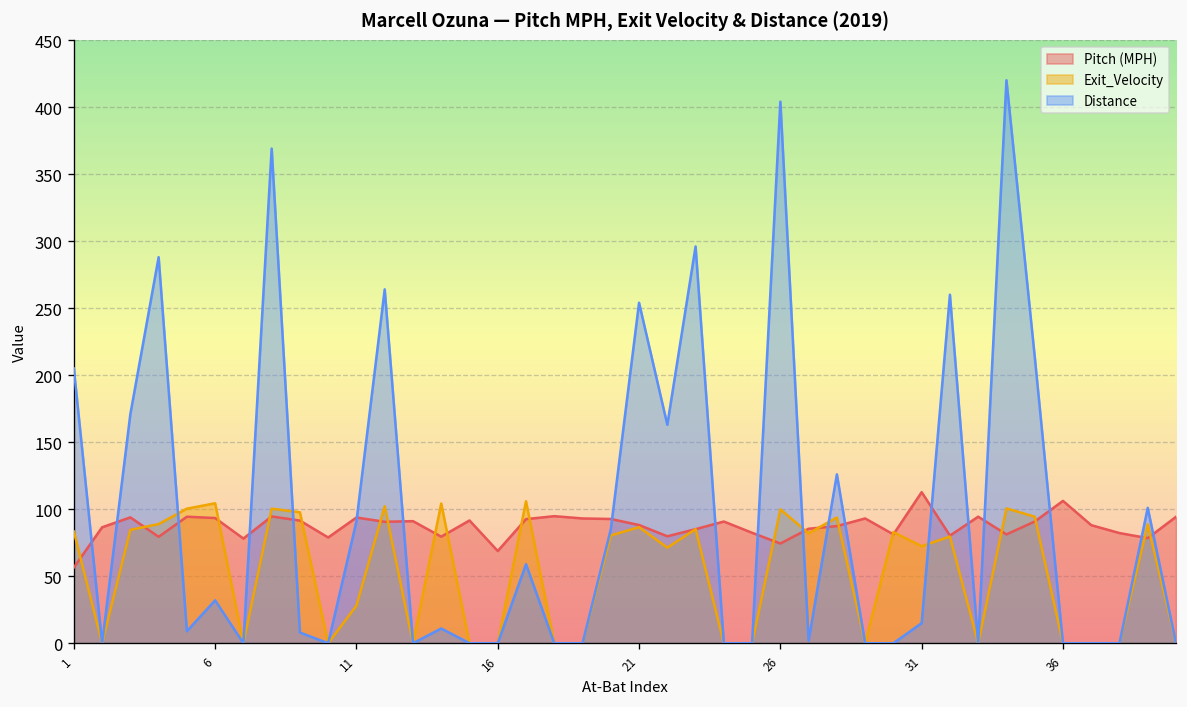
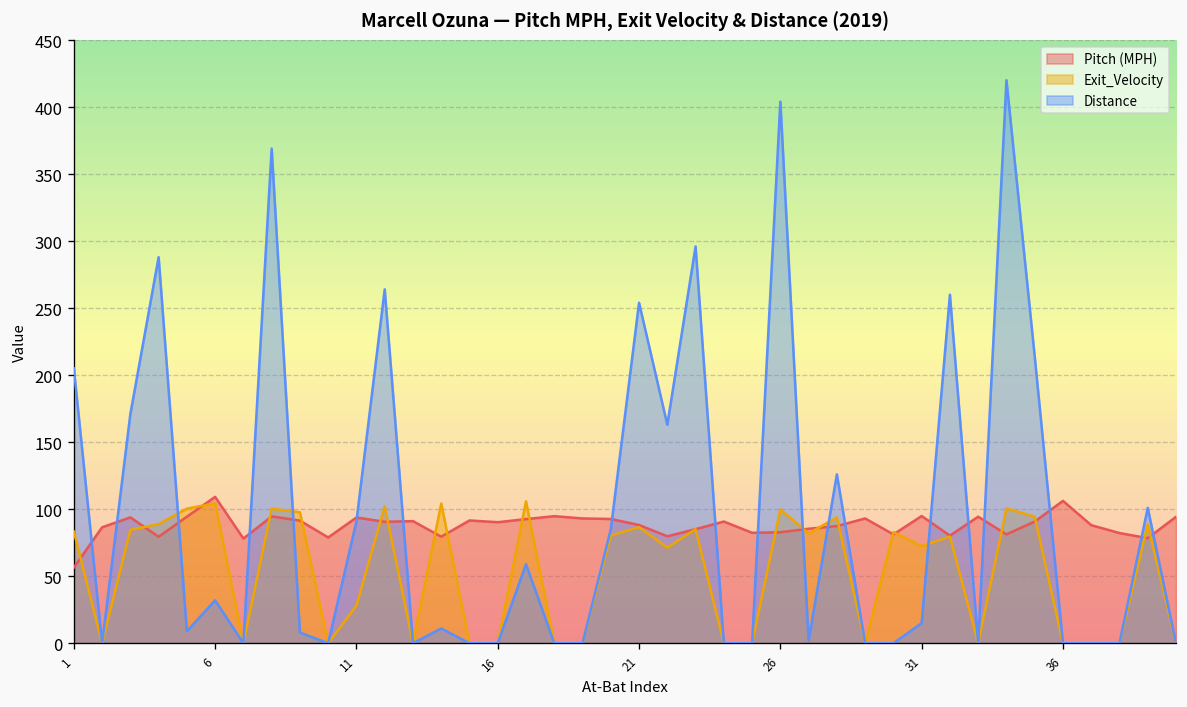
  {
    "Pitch (MPH)": {
      "1": 57,
-     "6": 93,
+     "6": 109,
      "11": 94,
-     "16": 69,
-     "26": 74,
-     "31": 113,
+     "16": 90,
+     "26": 83,
+     "31": 95,
      "36": 106
    },
    "Exit_Velocity": {
      "1": 83,
      "6": 104,
      "11": 28,
      "26": 100,
      "31": 72
    },
    "Distance": {
      "1": 205,
      "6": 32,
      "11": 91,
      "21": 254,
      "26": 404,
      "31": 15
    }
  }
